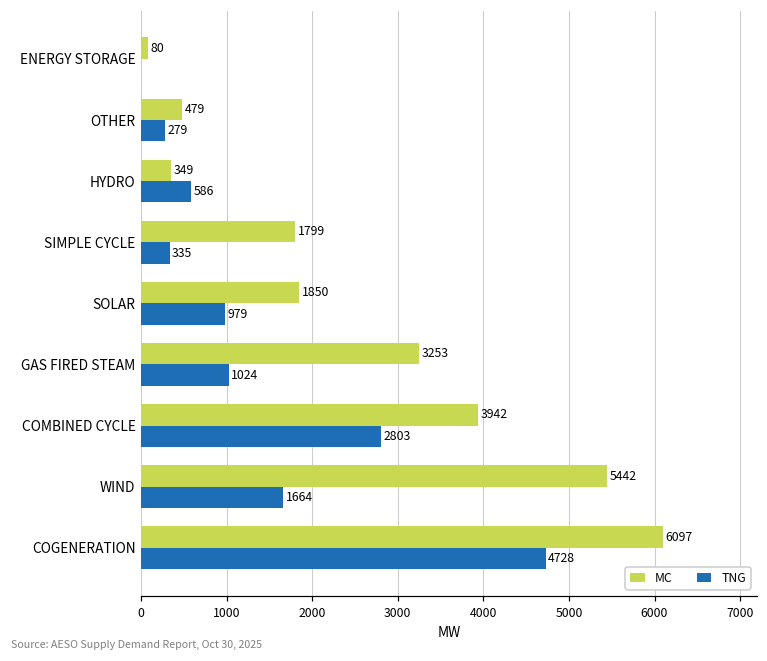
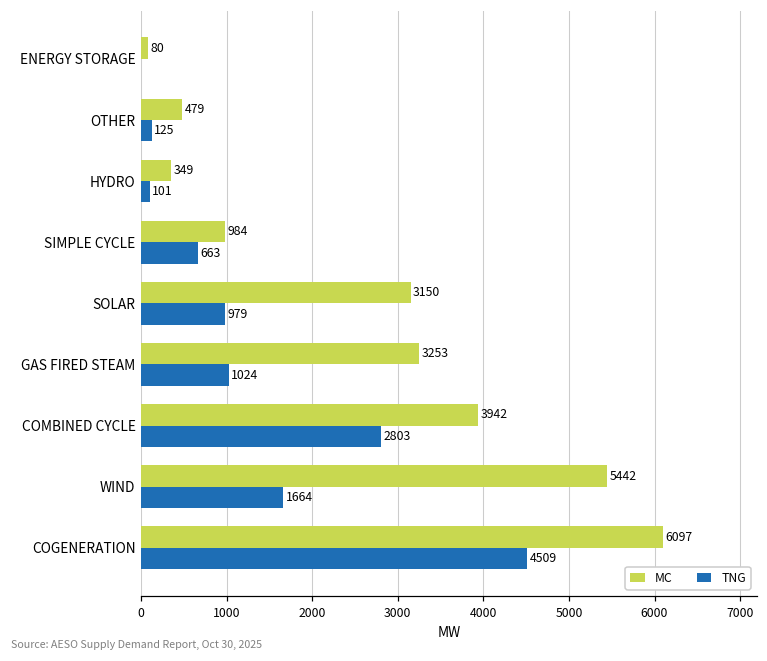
  {
    "MC": {
      "ENERGY STORAGE": 80,
      "OTHER": 479,
      "HYDRO": 349,
-     "SIMPLE CYCLE": 1799,
-     "SOLAR": 1850,
+     "SIMPLE CYCLE": 984,
+     "SOLAR": 3150,
      "GAS FIRED STEAM": 3253,
      "COMBINED CYCLE": 3942,
      "WIND": 5442,
      "COGENERATION": 6097
    },
    "TNG": {
-     "OTHER": 279,
-     "HYDRO": 586,
-     "SIMPLE CYCLE": 335,
+     "OTHER": 125,
+     "HYDRO": 101,
+     "SIMPLE CYCLE": 663,
      "SOLAR": 979,
      "GAS FIRED STEAM": 1024,
      "COMBINED CYCLE": 2803,
      "WIND": 1664,
-     "COGENERATION": 4728
+     "COGENERATION": 4509
    }
  }
